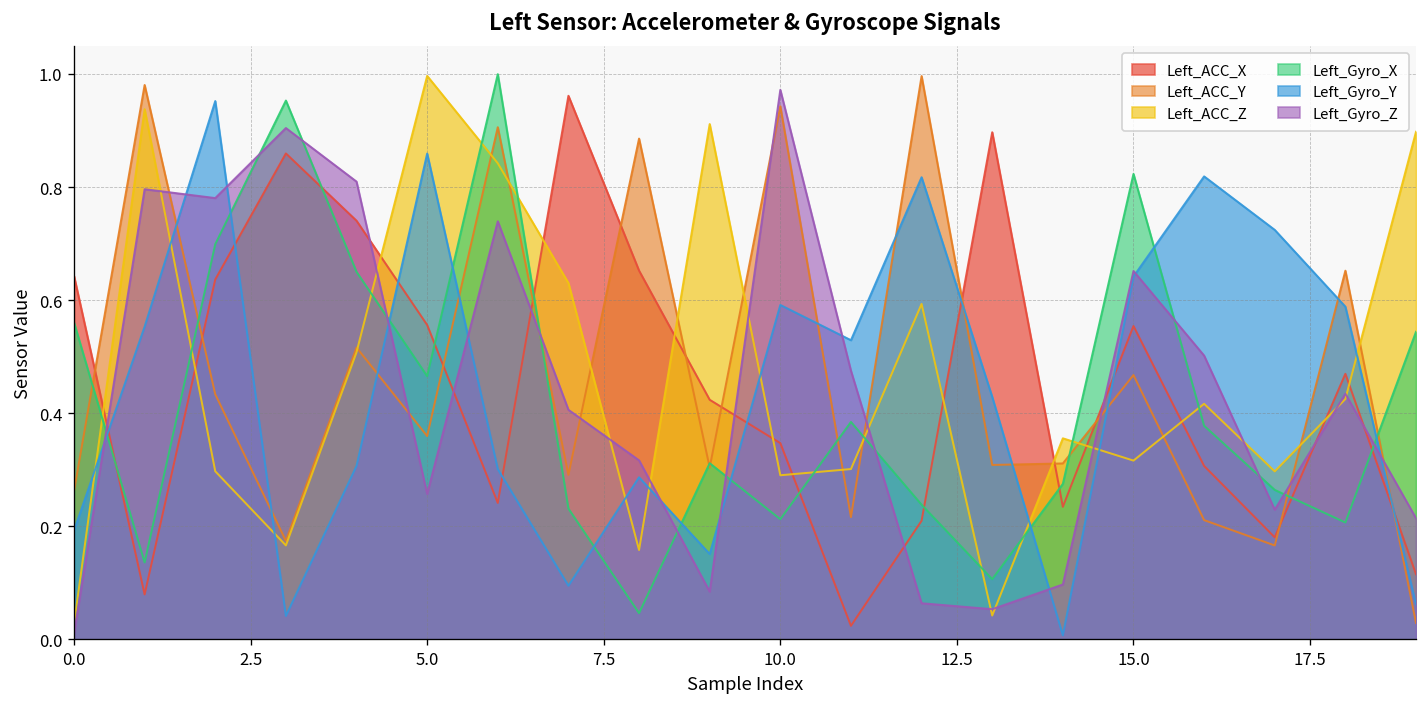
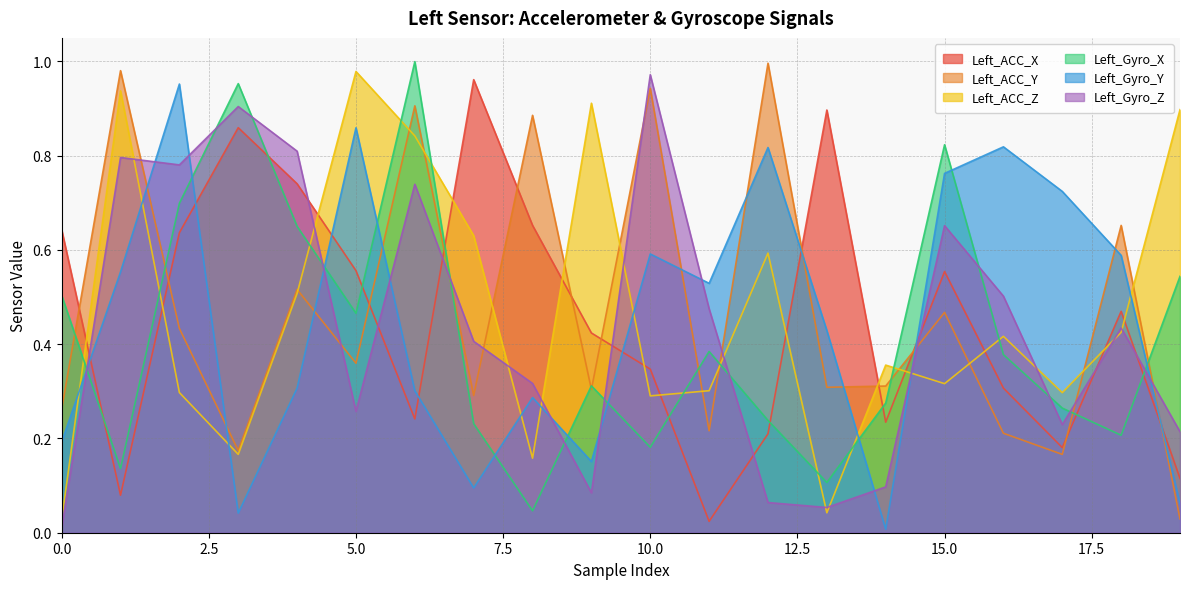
  {
    "Left_ACC_Z": {
      "0.0": 0.03,
-     "5.0": 1.00,
+     "5.0": 0.98,
      "10.0": 0.29,
      "15.0": 0.32
    },
    "Left_Gyro_X": {
-     "0.0": 0.56,
+     "0.0": 0.50,
      "5.0": 0.47,
-     "10.0": 0.21,
+     "10.0": 0.18,
      "15.0": 0.82
    },
    "Left_Gyro_Y": {
      "0.0": 0.19,
      "5.0": 0.86,
      "10.0": 0.59,
-     "15.0": 0.64
+     "15.0": 0.76
    },
    "Left_Gyro_Z": {
      "0.0": 0.01,
      "5.0": 0.26,
      "10.0": 0.97,
      "15.0": 0.65
    }
  }
